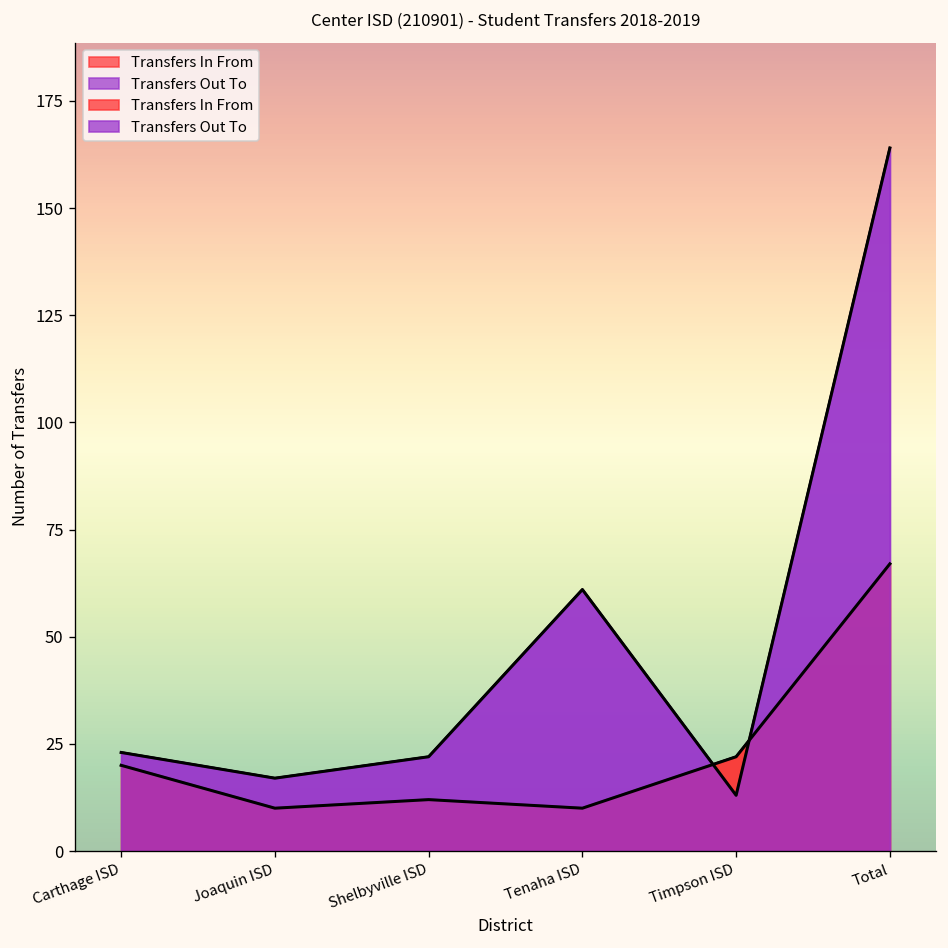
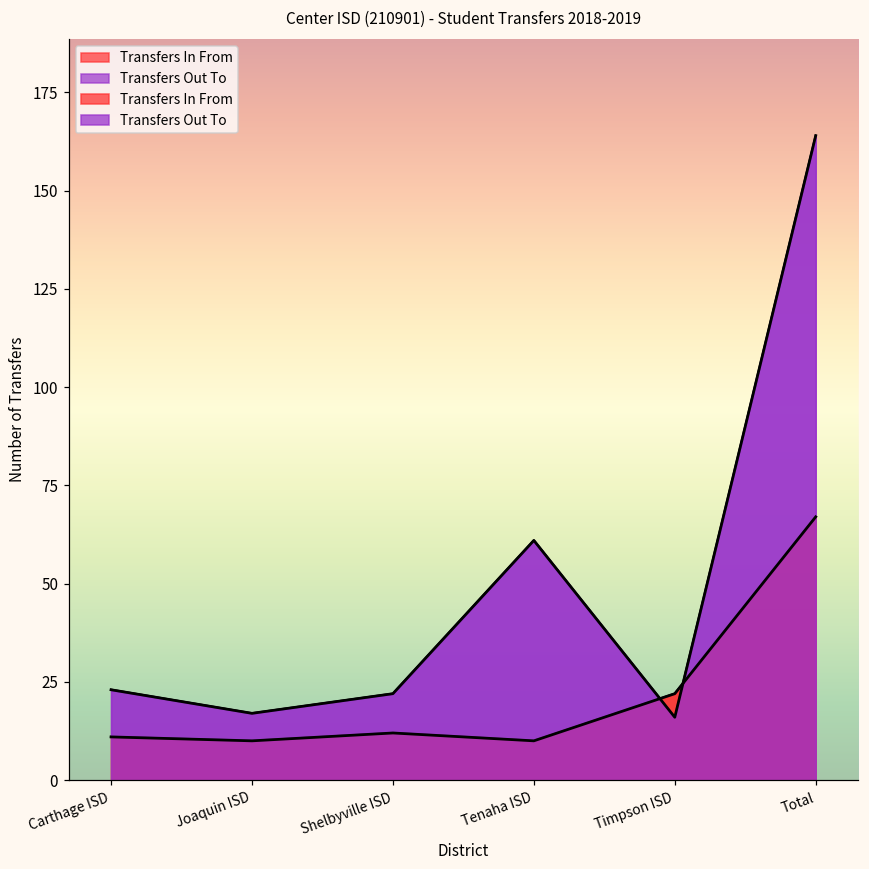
  {
    "Transfers In From": {
-     "Carthage ISD": 20,
+     "Carthage ISD": 11,
      "Joaquin ISD": 10,
      "Shelbyville ISD": 12,
      "Tenaha ISD": 10,
      "Timpson ISD": 22,
      "Total": 67
    },
    "Transfers Out To": {
      "Carthage ISD": 23,
      "Joaquin ISD": 17,
      "Shelbyville ISD": 22,
      "Tenaha ISD": 61,
-     "Timpson ISD": 13,
+     "Timpson ISD": 16,
      "Total": 164
    }
  }
